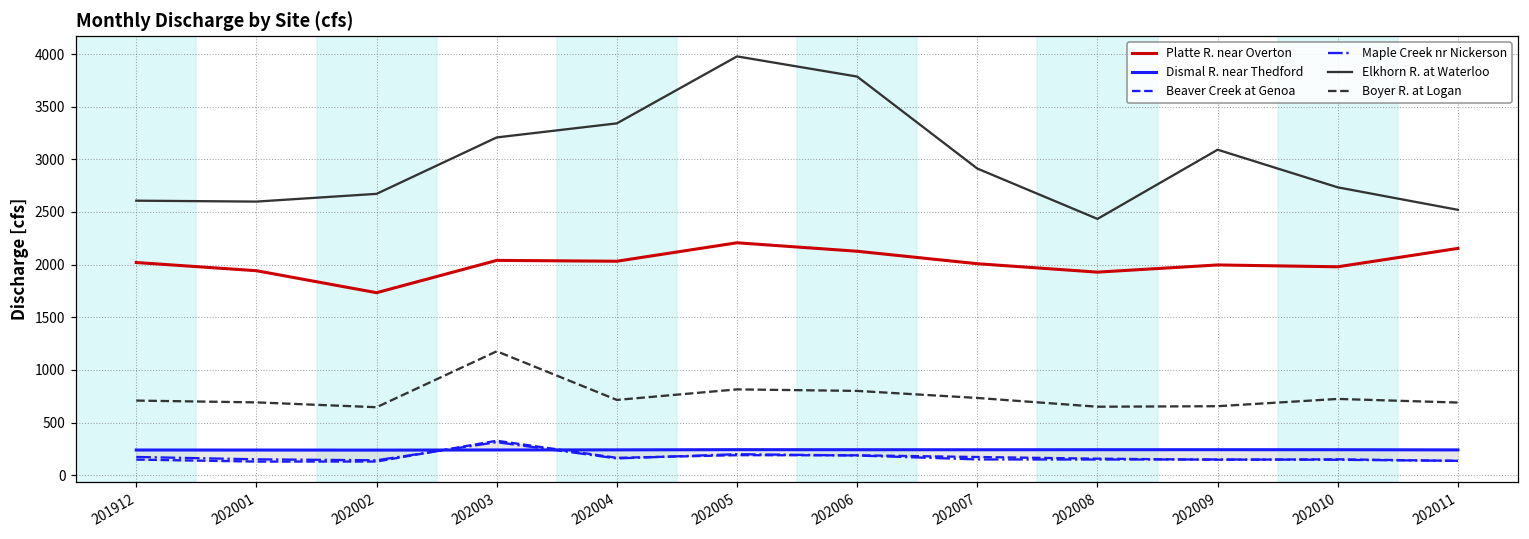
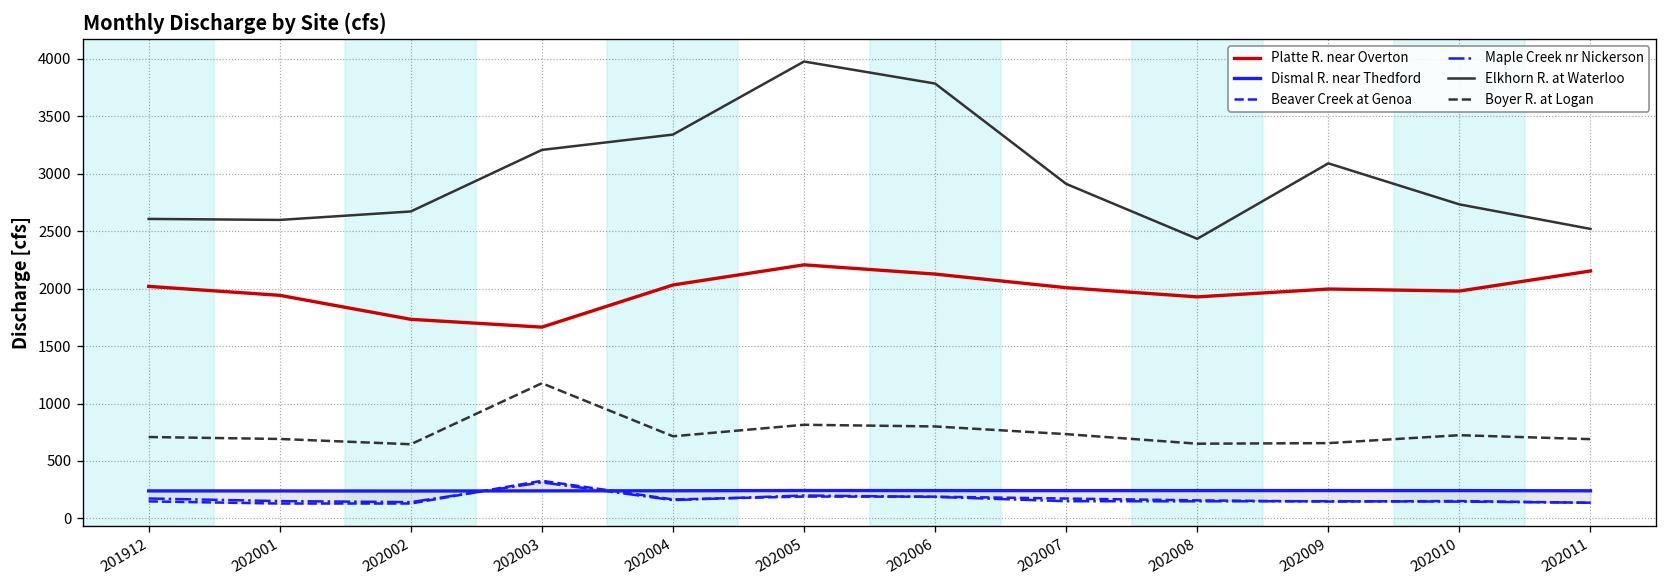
  {
    "Platte R. near Overton": {
      "201912": 2000,
      "202001": 1900,
      "202002": 1700,
-     "202003": 2000,
+     "202003": 1700,
      "202004": 2000,
      "202005": 2200,
      "202006": 2100,
      "202007": 2000,
      "202008": 1900,
      "202009": 2000,
      "202010": 2000,
      "202011": 2200
    }
  }
